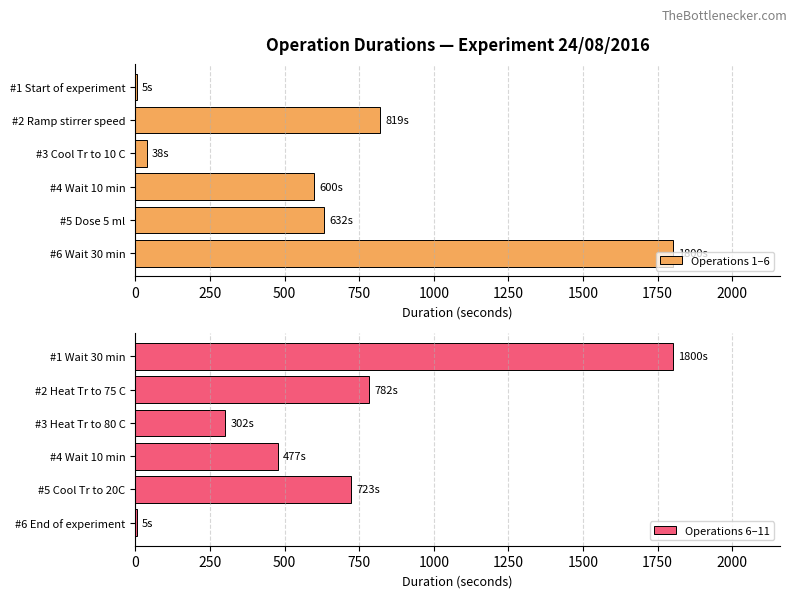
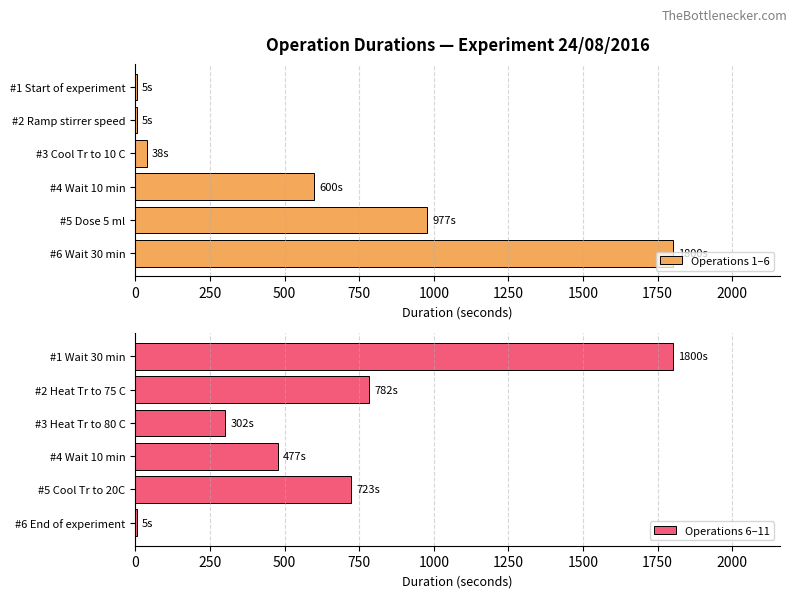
  {
    "Operation Durations — Experiment 24/08/2016": {
      "#1 Start of experiment": "5s",
-     "#2 Ramp stirrer speed": "819s",
+     "#2 Ramp stirrer speed": "5s",
      "#3 Cool Tr to 10 C": "38s",
      "#4 Wait 10 min": "600s",
-     "#5 Dose 5 ml": "632s"
+     "#5 Dose 5 ml": "977s"
    }
  }
